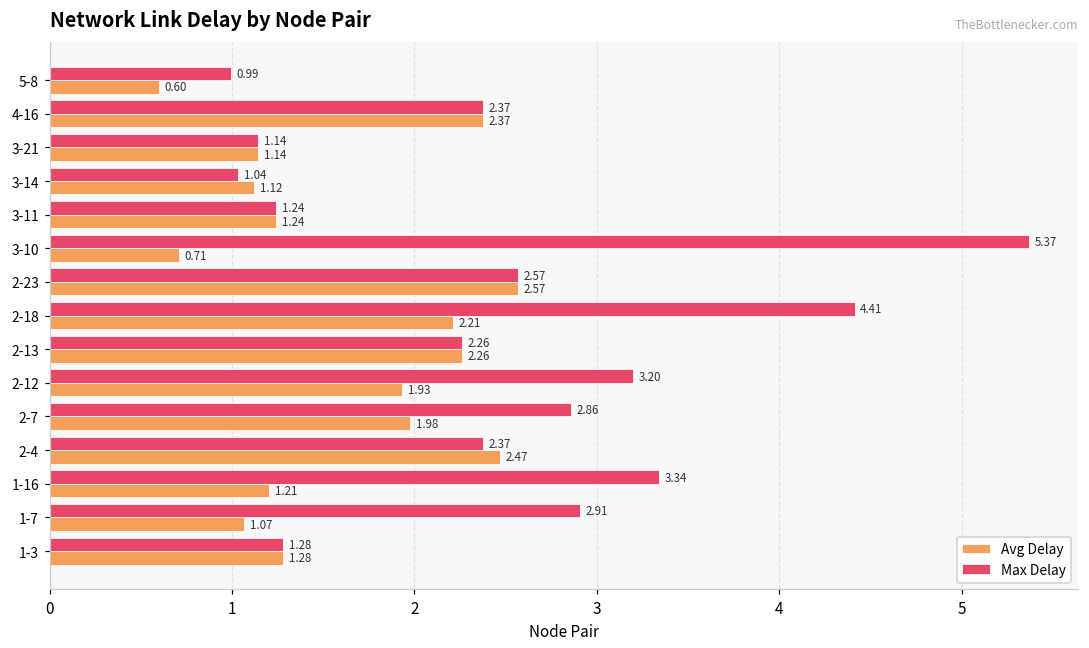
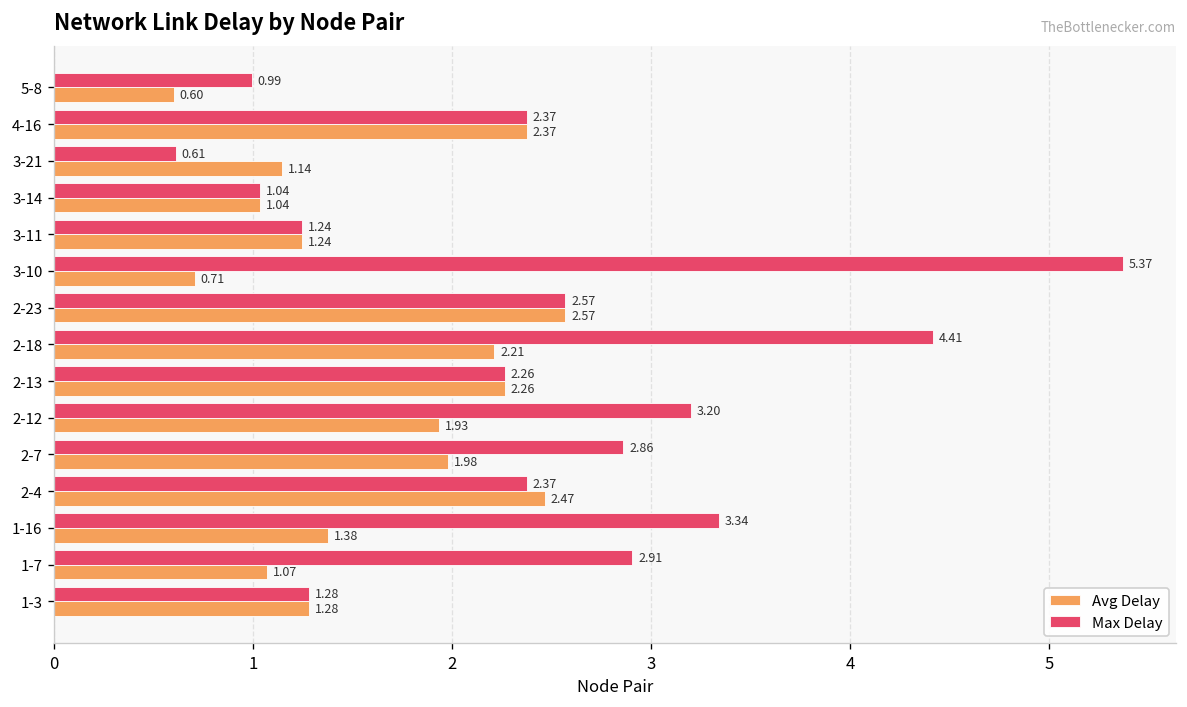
  {
    "Avg Delay": {
      "5-8": 0.60,
      "4-16": 2.37,
      "3-21": 1.14,
-     "3-14": 1.12,
+     "3-14": 1.04,
      "3-11": 1.24,
      "3-10": 0.71,
      "2-23": 2.57,
      "2-18": 2.21,
      "2-13": 2.26,
      "2-12": 1.93,
      "2-7": 1.98,
      "2-4": 2.47,
-     "1-16": 1.21,
+     "1-16": 1.38,
      "1-7": 1.07,
      "1-3": 1.28
    },
    "Max Delay": {
      "5-8": 0.99,
      "4-16": 2.37,
-     "3-21": 1.14,
+     "3-21": 0.61,
      "3-14": 1.04,
      "3-11": 1.24,
      "3-10": 5.37,
      "2-23": 2.57,
      "2-18": 4.41,
      "2-13": 2.26,
      "2-12": 3.20,
      "2-7": 2.86,
      "2-4": 2.37,
      "1-16": 3.34,
      "1-7": 2.91,
      "1-3": 1.28
    }
  }
